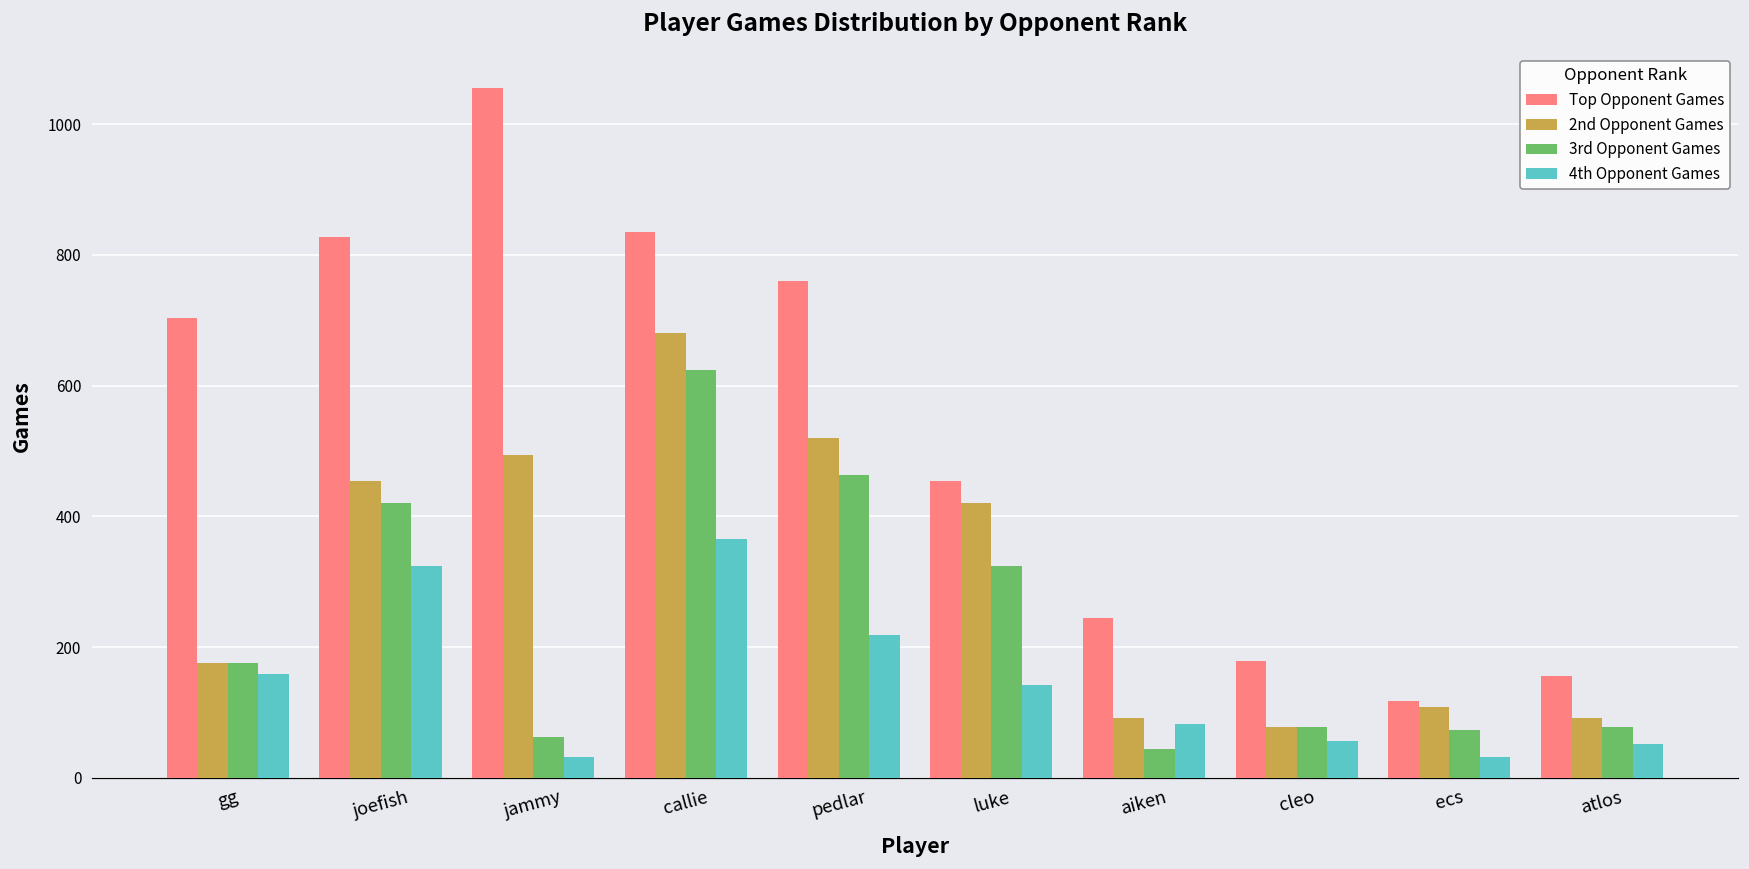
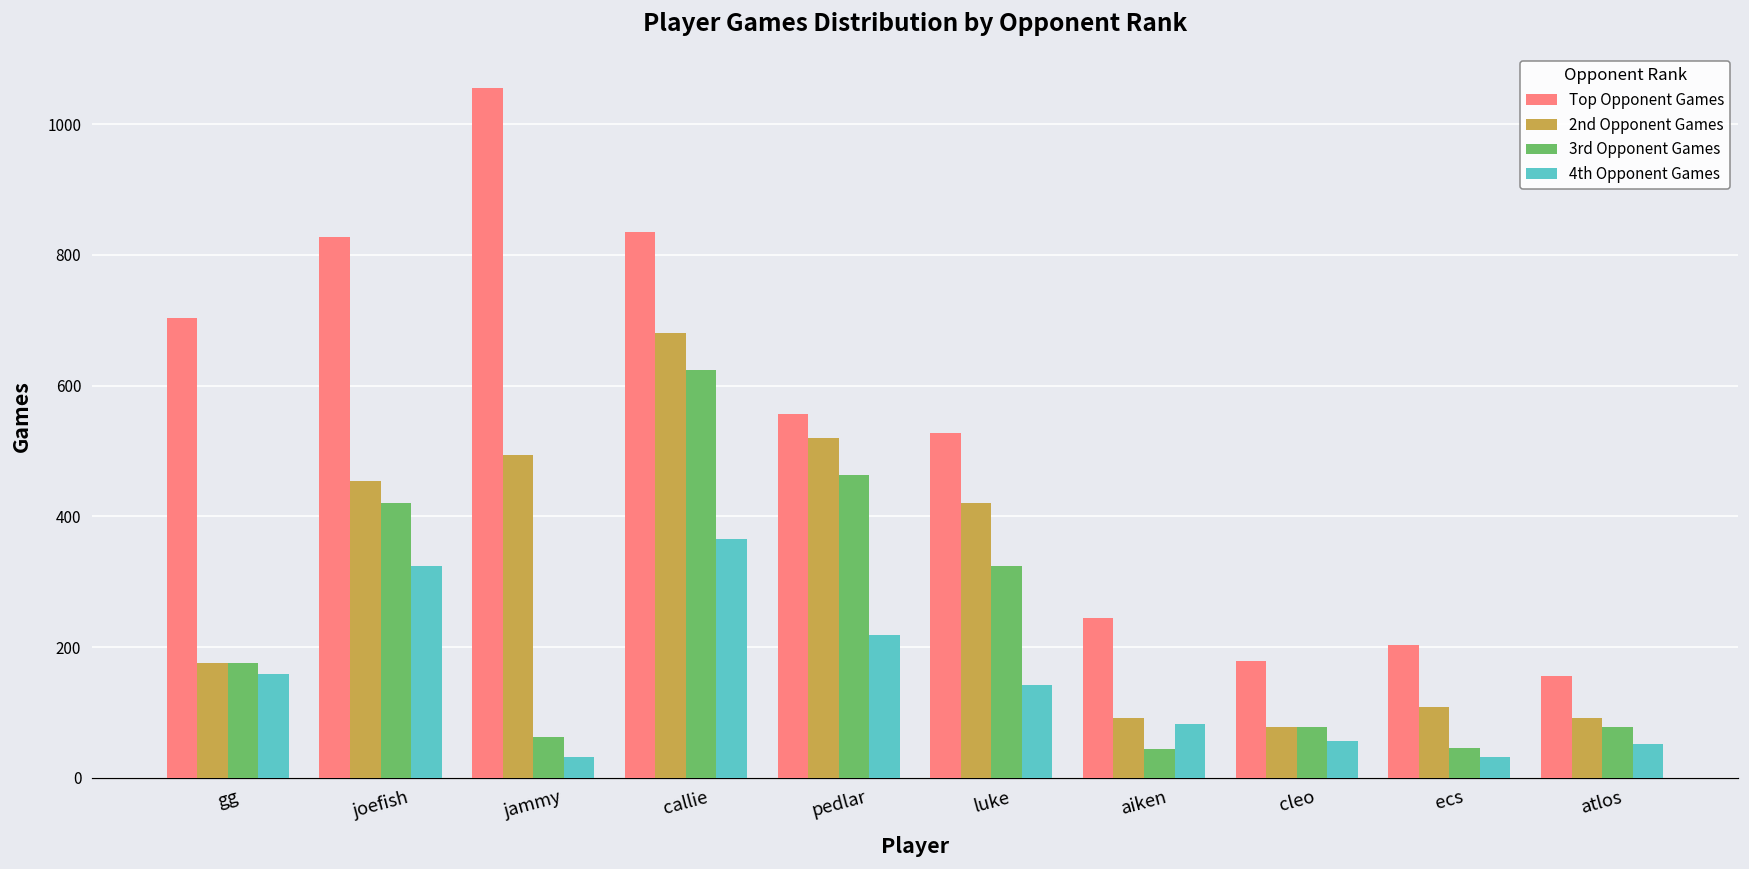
  {
    "Top Opponent Games": {
      "gg": 700,
      "joefish": 830,
      "jammy": 1060,
      "callie": 840,
-     "pedlar": 760,
-     "luke": 450,
+     "pedlar": 560,
+     "luke": 530,
      "aiken": 240,
      "cleo": 180,
-     "ecs": 120,
+     "ecs": 200,
      "atlos": 160
    },
    "2nd Opponent Games": {
      "gg": 180,
      "joefish": 450,
      "jammy": 490,
      "callie": 680,
      "pedlar": 520,
      "luke": 420,
      "aiken": 90,
      "cleo": 80,
      "ecs": 110,
      "atlos": 90
    },
    "3rd Opponent Games": {
      "gg": 180,
      "joefish": 420,
      "jammy": 60,
      "callie": 620,
      "pedlar": 460,
      "luke": 320,
      "aiken": 40,
      "cleo": 80,
-     "ecs": 70,
+     "ecs": 50,
      "atlos": 80
    },
    "4th Opponent Games": {
      "gg": 160,
      "joefish": 320,
      "jammy": 30,
      "callie": 370,
      "pedlar": 220,
      "luke": 140,
      "aiken": 80,
      "cleo": 60,
      "ecs": 30,
      "atlos": 50
    }
  }
